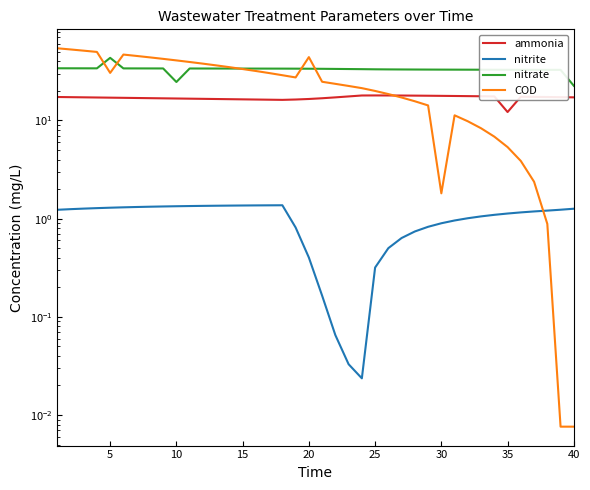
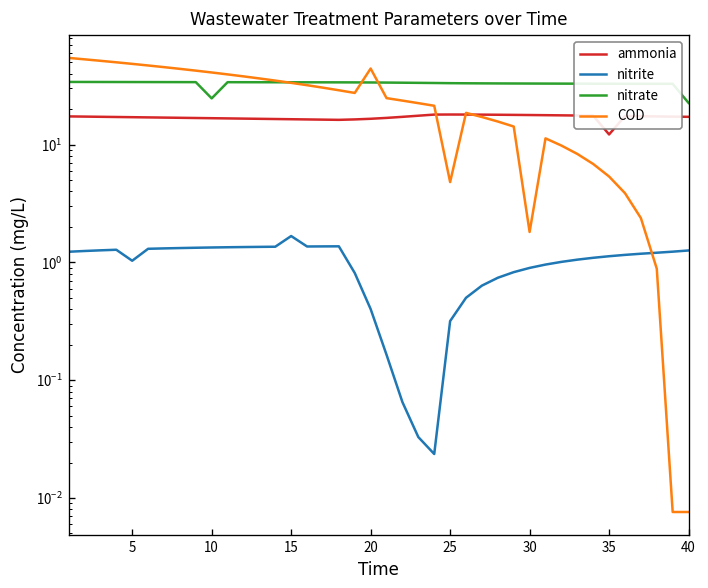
  {
    "ammonia": {
      "5": 17,
      "10": 17,
      "15": 16,
      "20": 17,
      "25": 18,
      "30": 18,
      "35": 12,
      "40": 17
    },
    "nitrite": {
-     "5": 1.3,
+     "5": 1.0,
      "10": 1.3,
-     "15": 1.4,
+     "15": 1.7,
      "20": 0.4,
      "25": 0.3,
      "30": 0.9,
      "35": 1.1,
      "40": 1.3
    },
    "nitrate": {
-     "5": 40,
+     "5": 34,
      "10": 25,
      "20": 34,
      "25": 33,
      "30": 33,
      "40": 23
    },
    "COD": {
-     "5": 31,
+     "5": 50,
      "10": 41,
      "20": 40,
-     "25": 20,
+     "25": 5,
      "30": 1.8,
      "35": 5,
      "40": 0.008
    }
  }
